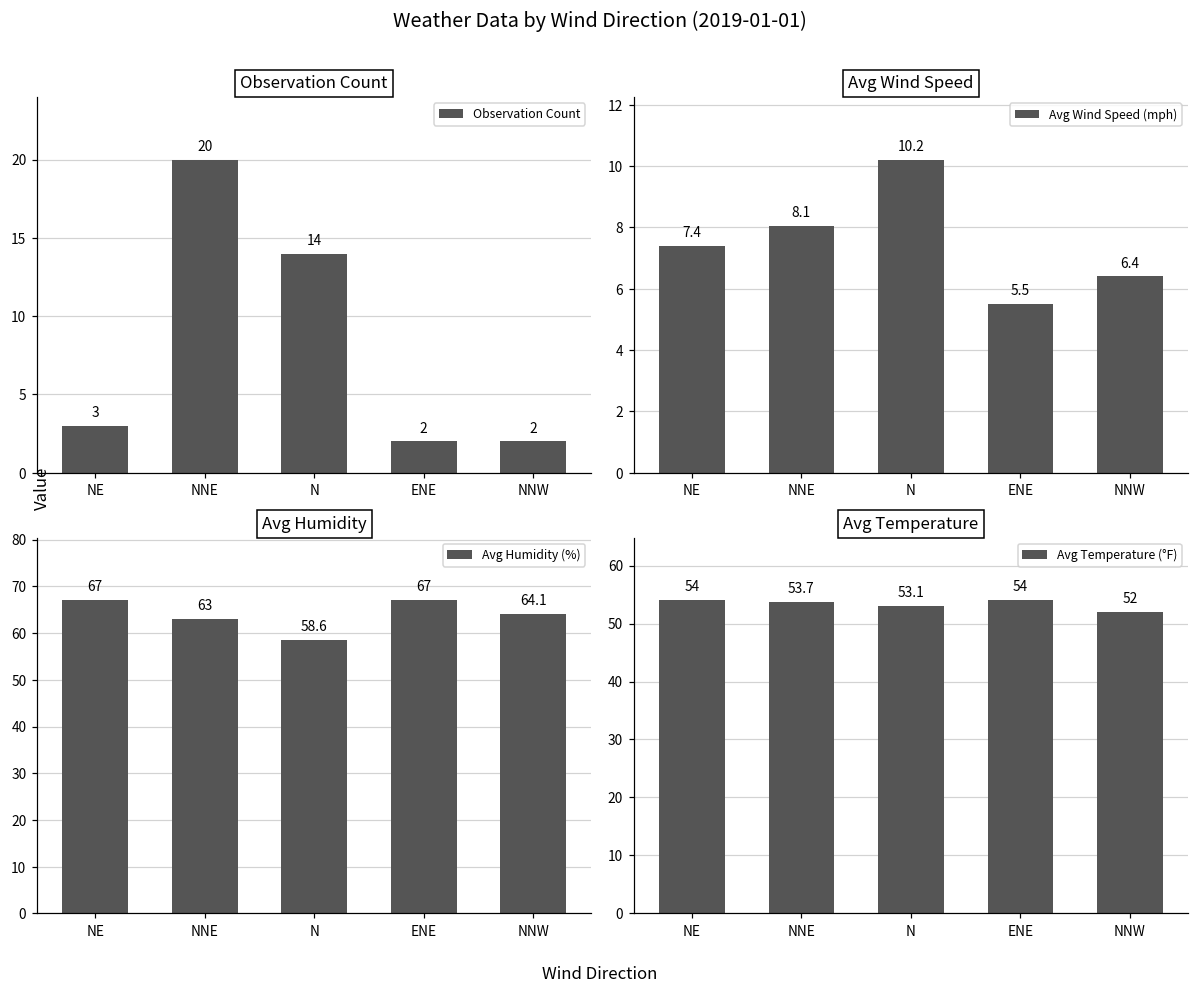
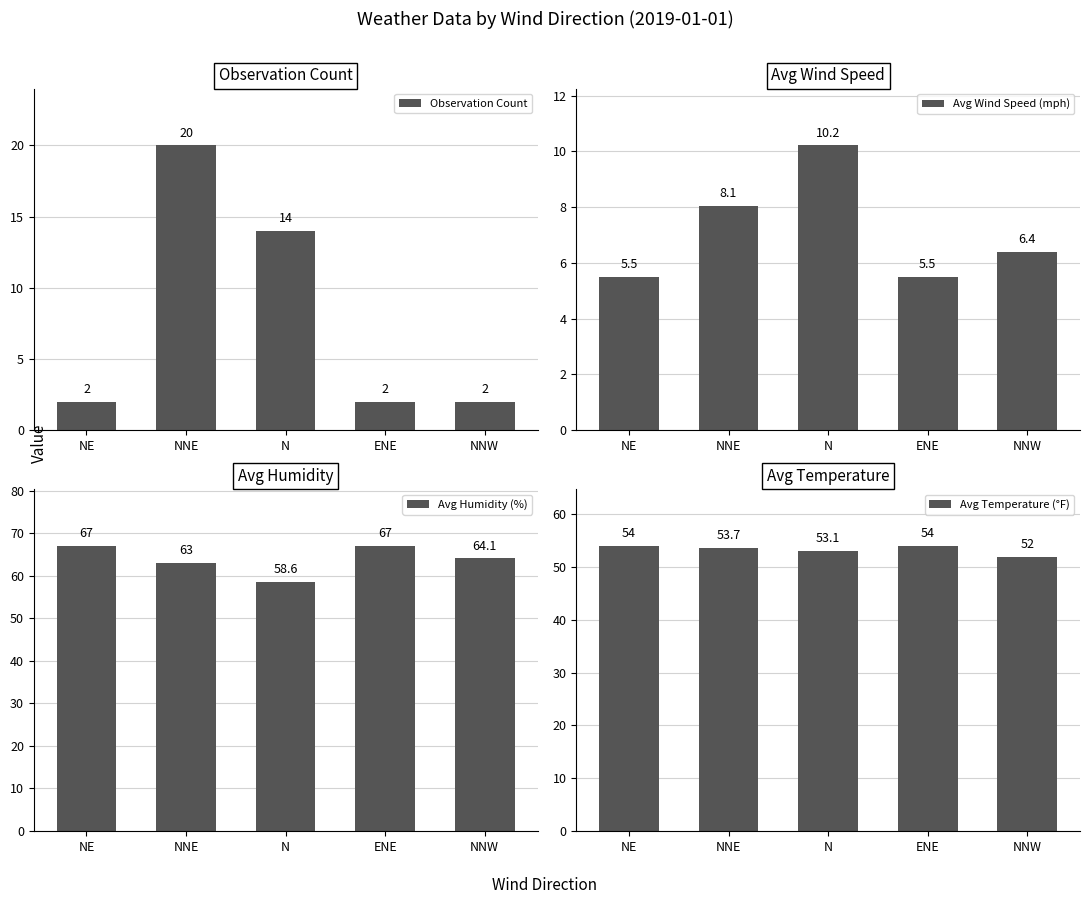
  {
    "Observation Count": {
-     "NE": 3,
+     "NE": 2,
      "NNE": 20,
      "N": 14,
      "ENE": 2,
      "NNW": 2
    },
    "Avg Wind Speed": {
-     "NE": 7.4,
+     "NE": 5.5,
      "NNE": 8.1,
      "N": 10.2,
      "ENE": 5.5,
      "NNW": 6.4
    },
    "Avg Humidity": {
      "NE": 67,
      "NNE": 63,
      "N": 58.6,
      "ENE": 67,
      "NNW": 64.1
    },
    "Avg Temperature": {
      "NE": 54,
      "NNE": 53.7,
      "N": 53.1,
      "ENE": 54,
      "NNW": 52
    }
  }
